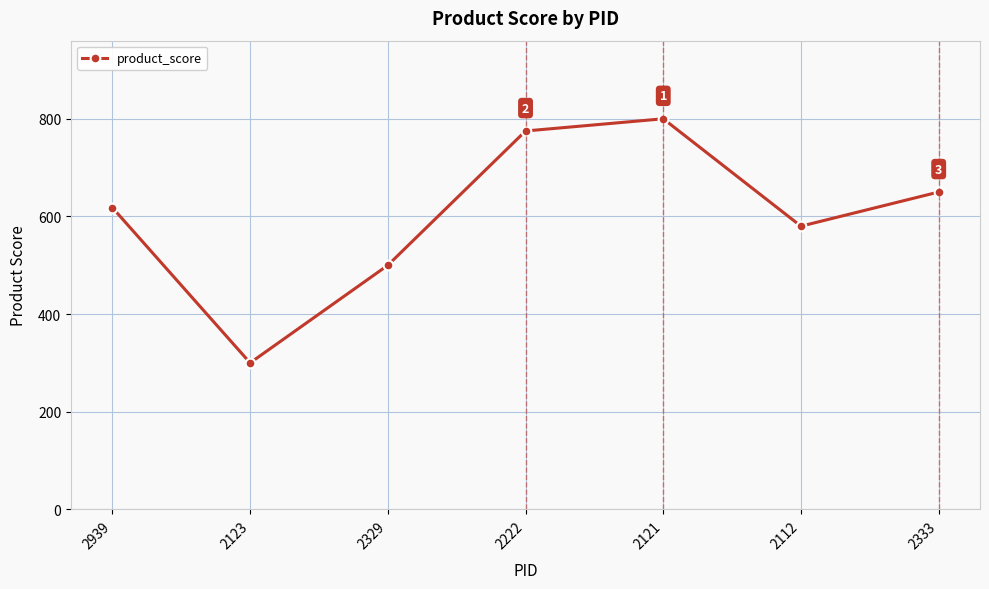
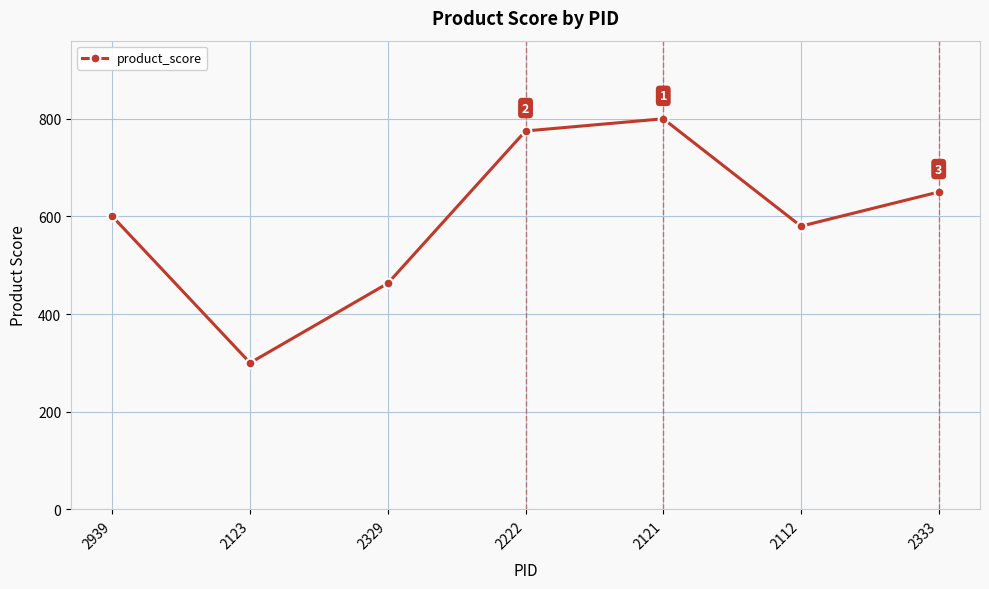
  {
-   "2939": 620,
+   "2939": 600,
    "2123": 300,
-   "2329": 500,
+   "2329": 460,
    "2112": 580
  }
